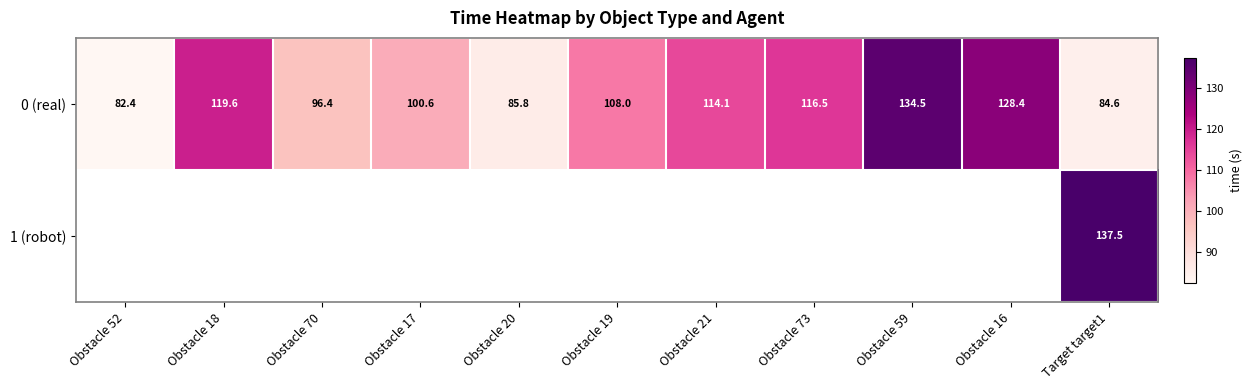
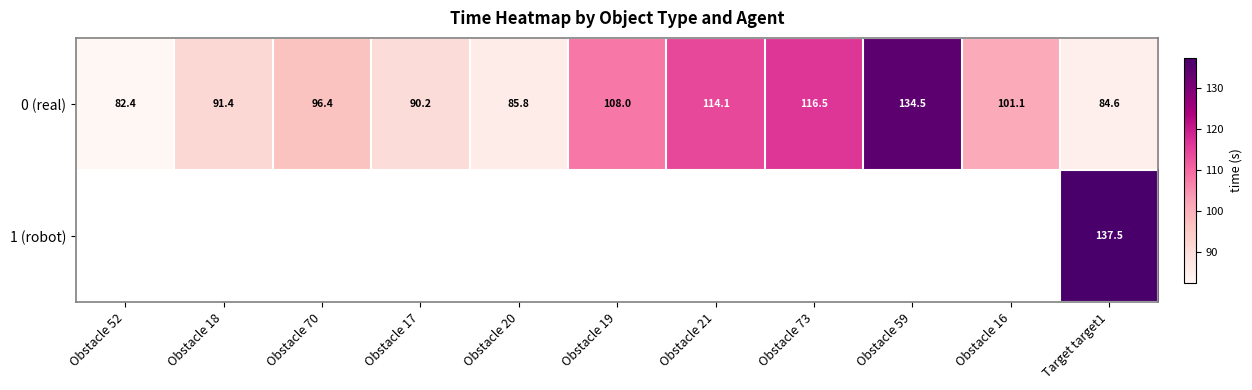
  {
    "0 (real)": {
      "Obstacle 52": 82.4,
-     "Obstacle 18": 119.6,
+     "Obstacle 18": 91.4,
      "Obstacle 70": 96.4,
-     "Obstacle 17": 100.6,
+     "Obstacle 17": 90.2,
      "Obstacle 20": 85.8,
      "Obstacle 19": 108.0,
      "Obstacle 21": 114.1,
      "Obstacle 73": 116.5,
      "Obstacle 59": 134.5,
-     "Obstacle 16": 128.4,
+     "Obstacle 16": 101.1,
      "Target target1": 84.6
    },
    "1 (robot)": {
      "Target target1": 137.5
    }
  }
